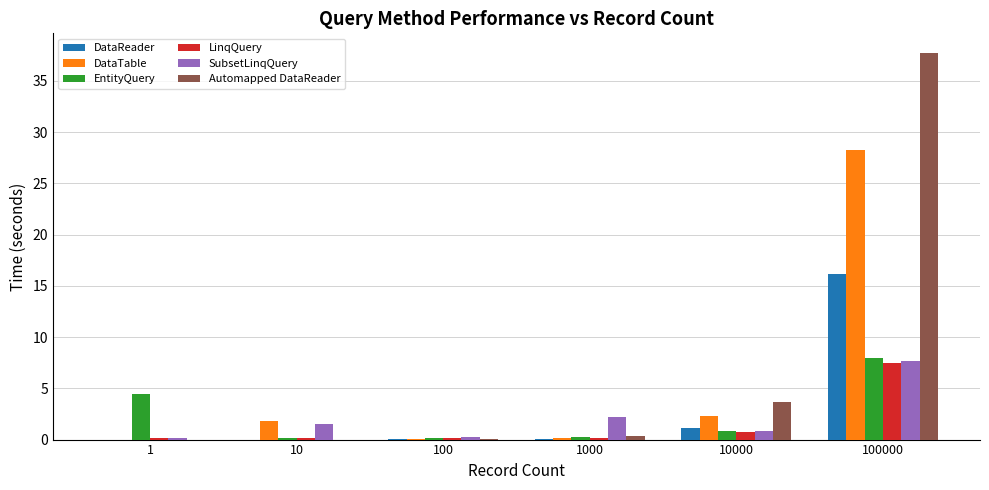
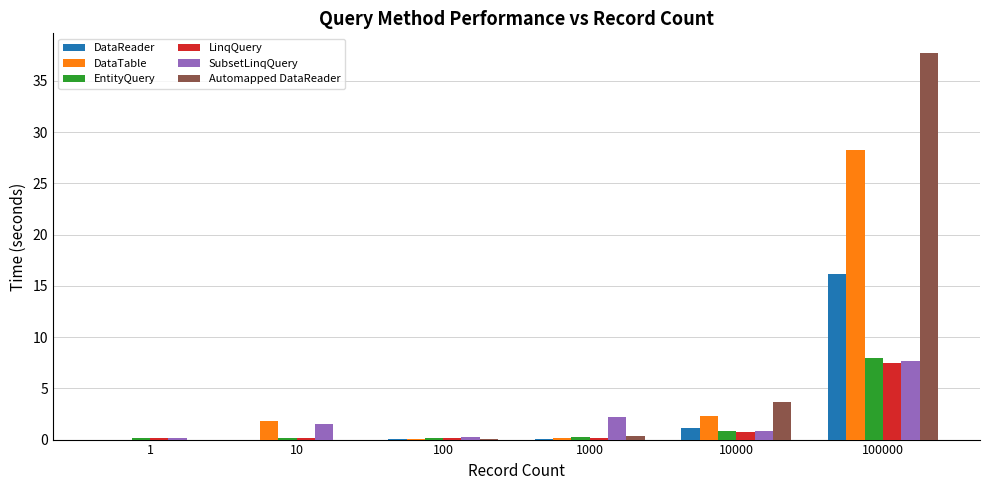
  {
    "DataReader": {
      "10000": 1.1,
      "100000": 16.1
    },
    "DataTable": {
      "10": 1.8,
      "10000": 2.3,
      "100000": 28.3
    },
    "EntityQuery": {
-     "1": 4.5,
+     "1": 0.2,
      "10000": 0.8,
      "100000": 8.0
    },
    "LinqQuery": {
      "10000": 0.8,
      "100000": 7.5
    },
    "SubsetLinqQuery": {
      "10": 1.5,
      "1000": 2.2,
      "10000": 0.9,
      "100000": 7.7
    },
    "Automapped DataReader": {
      "1000": 0.4,
      "10000": 3.7,
      "100000": 37.8
    }
  }
